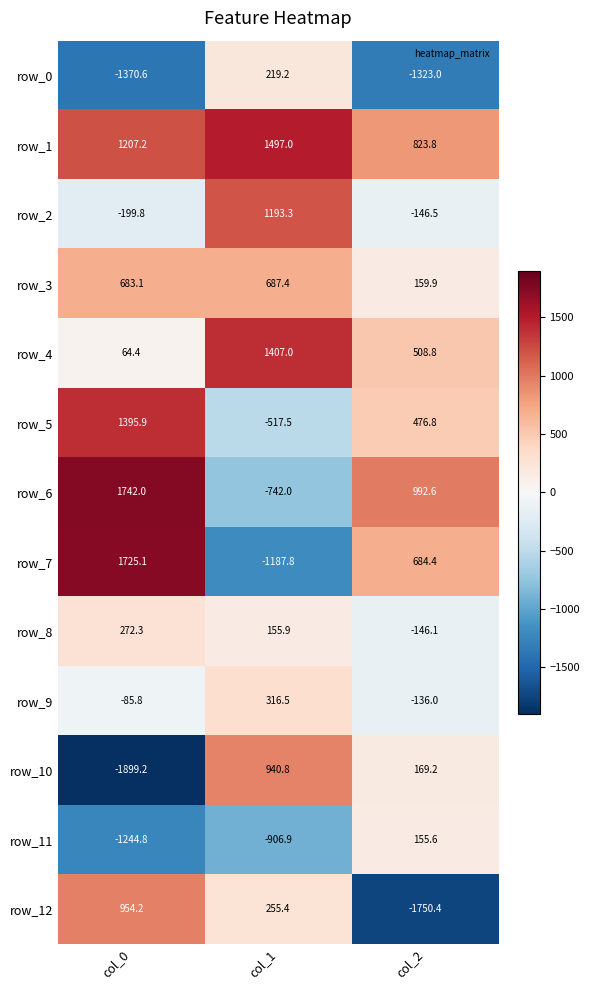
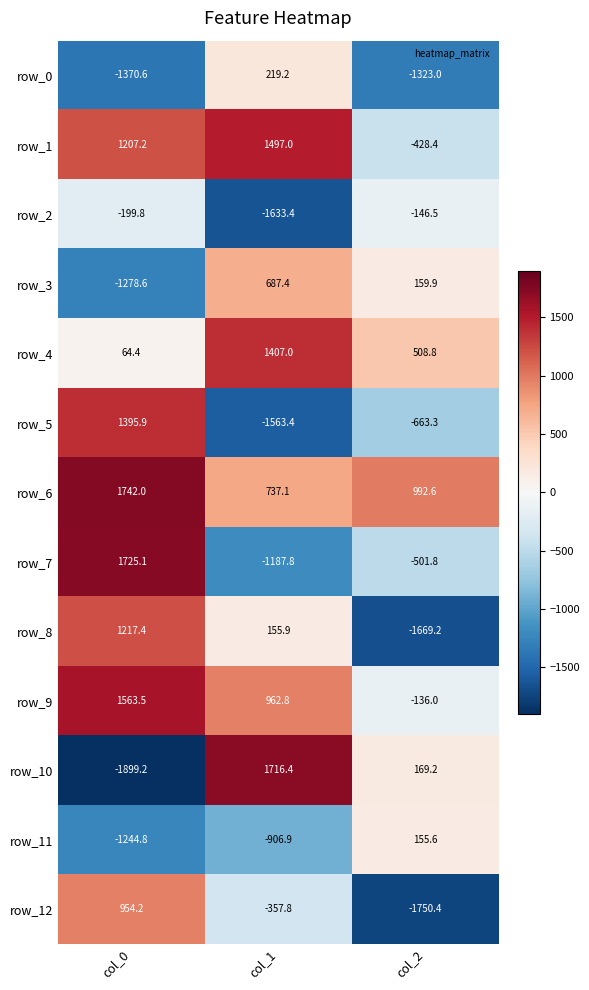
  {
    "row_0": {
      "col_0": -1370.6,
      "col_1": 219.2,
      "col_2": -1323.0
    },
    "row_1": {
      "col_0": 1207.2,
      "col_1": 1497.0,
-     "col_2": 823.8
+     "col_2": -428.4
    },
    "row_2": {
      "col_0": -199.8,
-     "col_1": 1193.3,
+     "col_1": -1633.4,
      "col_2": -146.5
    },
    "row_3": {
-     "col_0": 683.1,
+     "col_0": -1278.6,
      "col_1": 687.4,
      "col_2": 159.9
    },
    "row_4": {
      "col_0": 64.4,
      "col_1": 1407.0,
      "col_2": 508.8
    },
    "row_5": {
      "col_0": 1395.9,
-     "col_1": -517.5,
-     "col_2": 476.8
+     "col_1": -1563.4,
+     "col_2": -663.3
    },
    "row_6": {
      "col_0": 1742.0,
-     "col_1": -742.0,
+     "col_1": 737.1,
      "col_2": 992.6
    },
    "row_7": {
      "col_0": 1725.1,
      "col_1": -1187.8,
-     "col_2": 684.4
+     "col_2": -501.8
    },
    "row_8": {
-     "col_0": 272.3,
+     "col_0": 1217.4,
      "col_1": 155.9,
-     "col_2": -146.1
+     "col_2": -1669.2
    },
    "row_9": {
-     "col_0": -85.8,
-     "col_1": 316.5,
+     "col_0": 1563.5,
+     "col_1": 962.8,
      "col_2": -136.0
    },
    "row_10": {
      "col_0": -1899.2,
-     "col_1": 940.8,
+     "col_1": 1716.4,
      "col_2": 169.2
    },
    "row_11": {
      "col_0": -1244.8,
      "col_1": -906.9,
      "col_2": 155.6
    },
    "row_12": {
      "col_0": 954.2,
-     "col_1": 255.4,
+     "col_1": -357.8,
      "col_2": -1750.4
    }
  }
